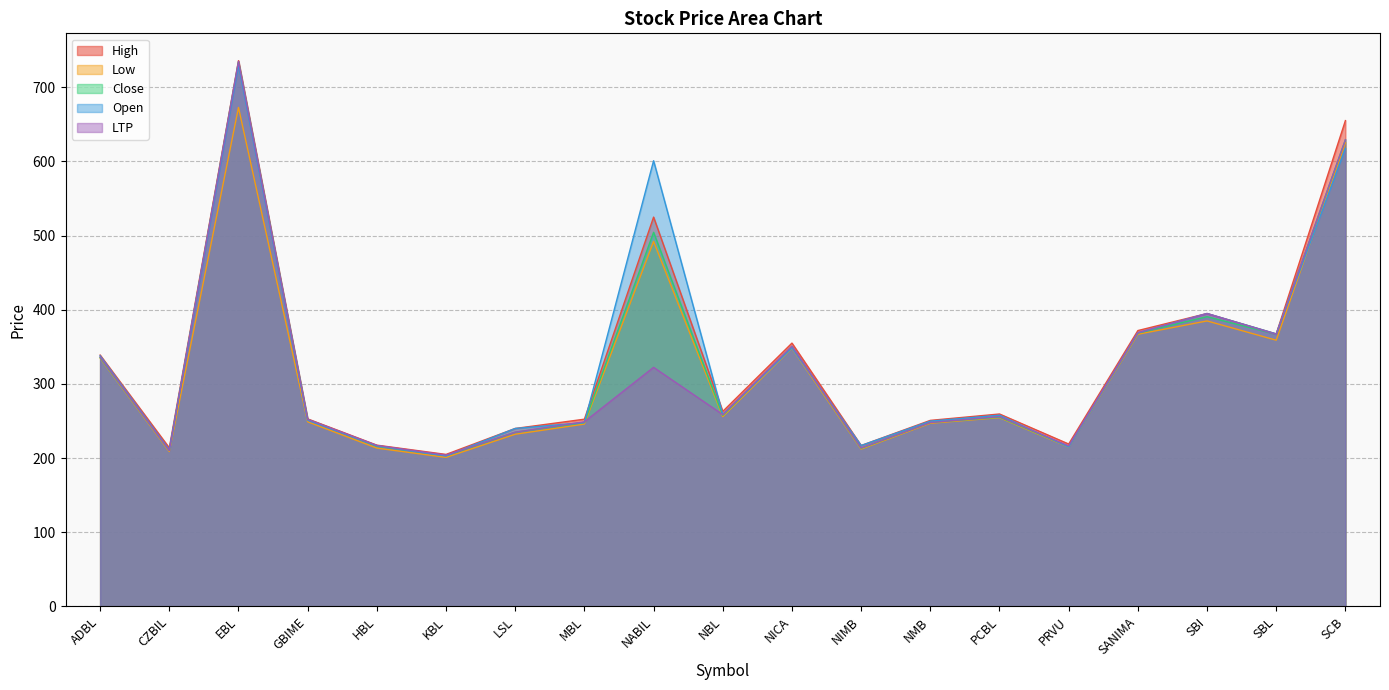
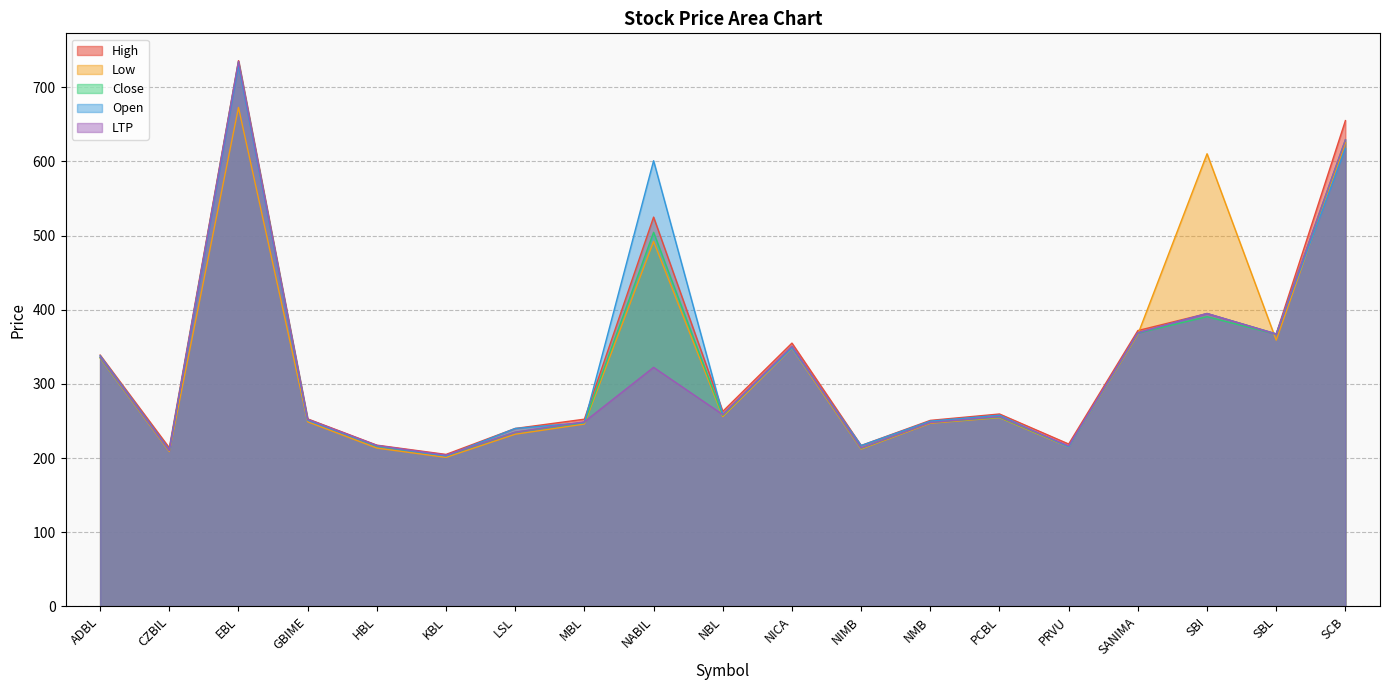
  {
    "High": {
      "MBL": 250,
      "NABIL": 530,
      "NBL": 260,
      "NICA": 360,
      "SCB": 660
    },
    "Low": {
      "EBL": 670,
      "NABIL": 490,
-     "SBI": 390,
+     "SBI": 610,
      "SBL": 360,
      "SCB": 630
    },
    "Close": {
      "NABIL": 500,
      "SBI": 390
    },
    "Open": {
      "EBL": 730,
      "NABIL": 600,
      "SCB": 620
    },
    "LTP": {
      "NABIL": 320
    }
  }
